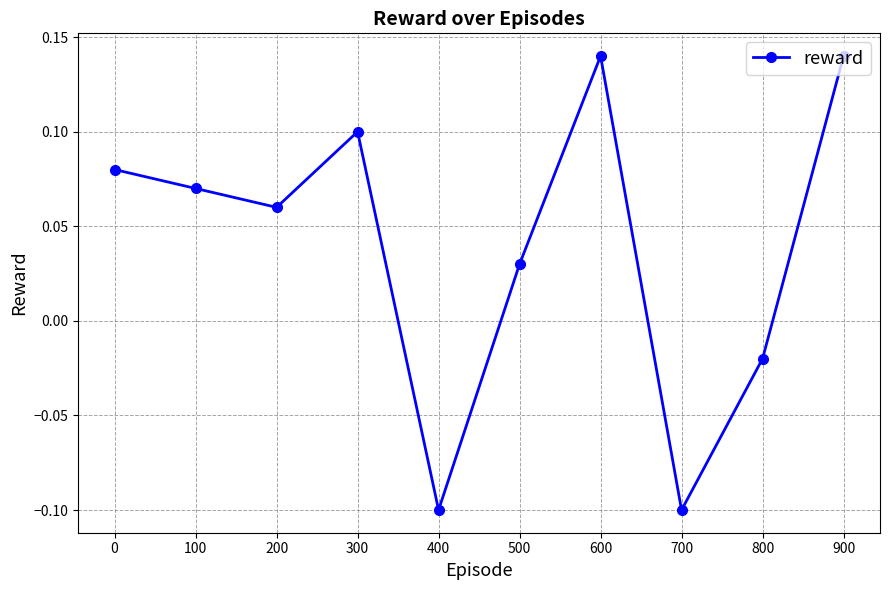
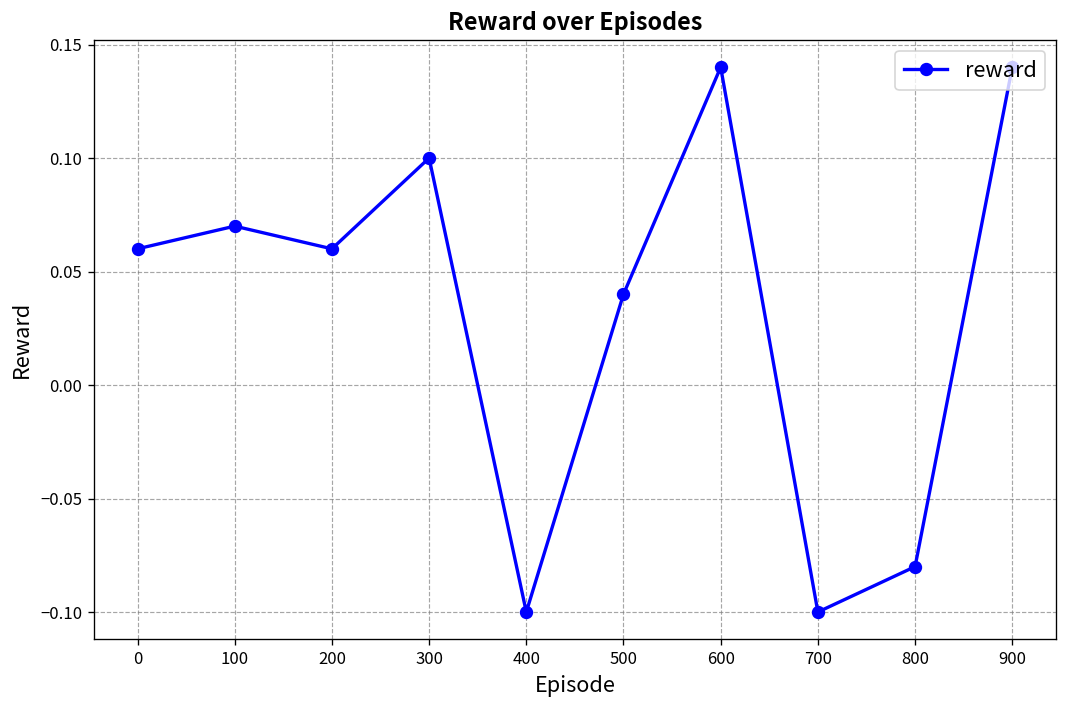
  {
-   "0": 0.08,
+   "0": 0.06,
    "100": 0.07,
    "200": 0.06,
    "300": 0.10,
    "400": -0.10,
-   "500": 0.03,
+   "500": 0.04,
    "600": 0.14,
    "700": -0.10,
-   "800": -0.02
+   "800": -0.08
  }
